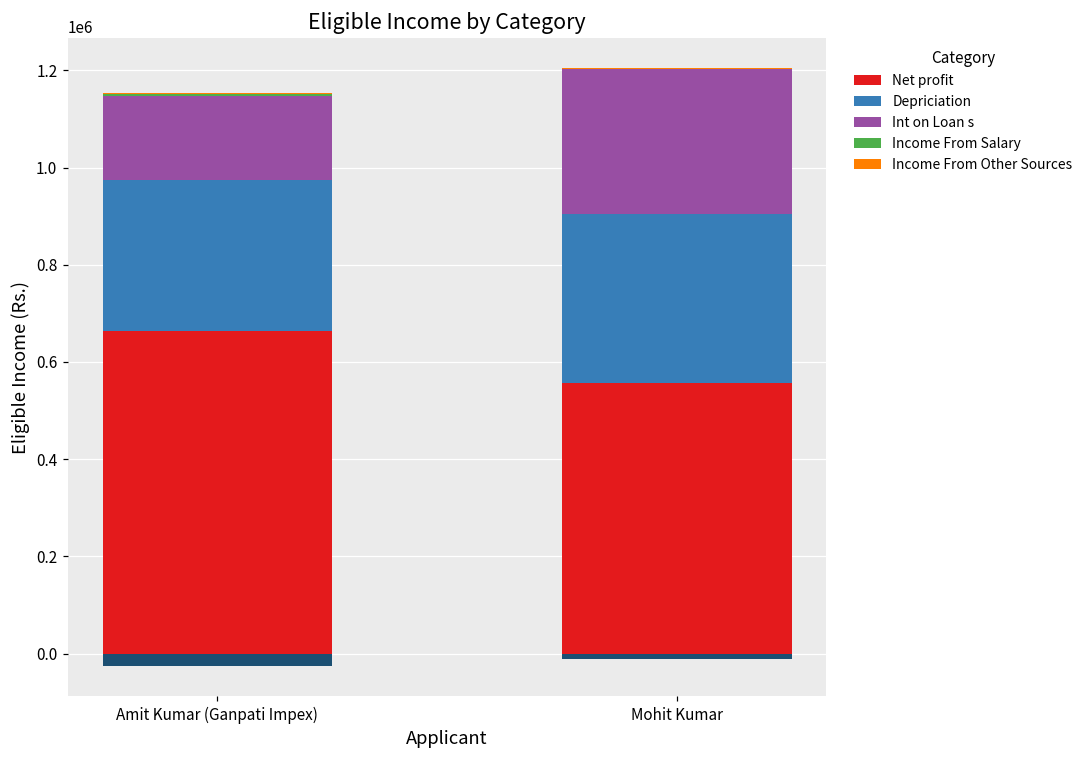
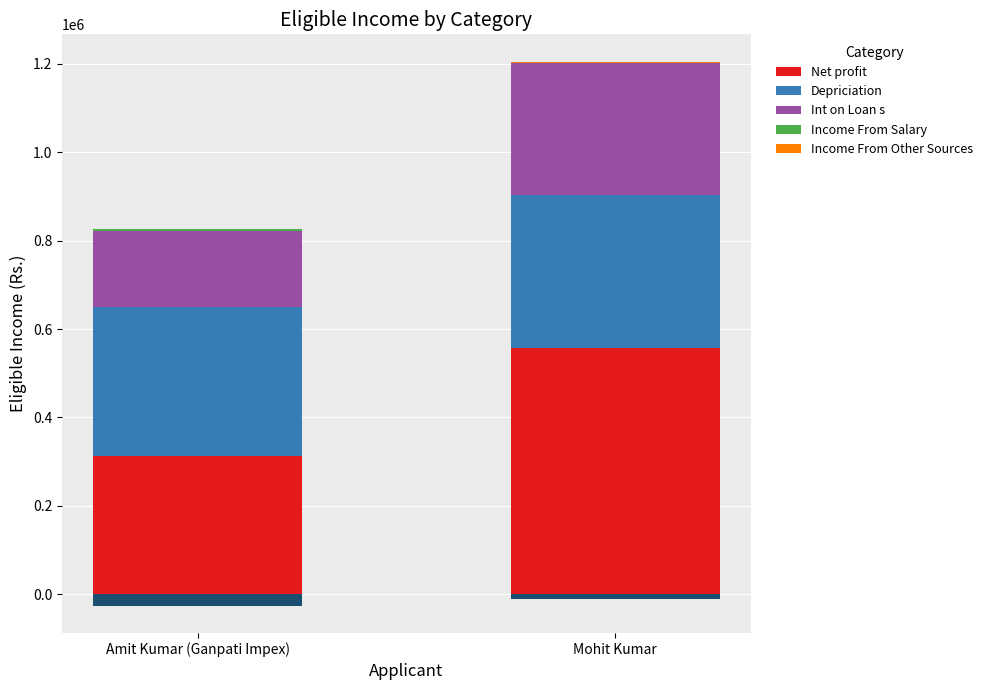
  {
    "Net profit": {
-     "Amit Kumar (Ganpati Impex)": 660000,
+     "Amit Kumar (Ganpati Impex)": 310000,
      "Mohit Kumar": 560000
    },
    "Depriciation": {
-     "Amit Kumar (Ganpati Impex)": 310000,
+     "Amit Kumar (Ganpati Impex)": 340000,
      "Mohit Kumar": 350000
    },
    "Int on Loan s": {
      "Amit Kumar (Ganpati Impex)": 170000,
      "Mohit Kumar": 300000
    }
  }
